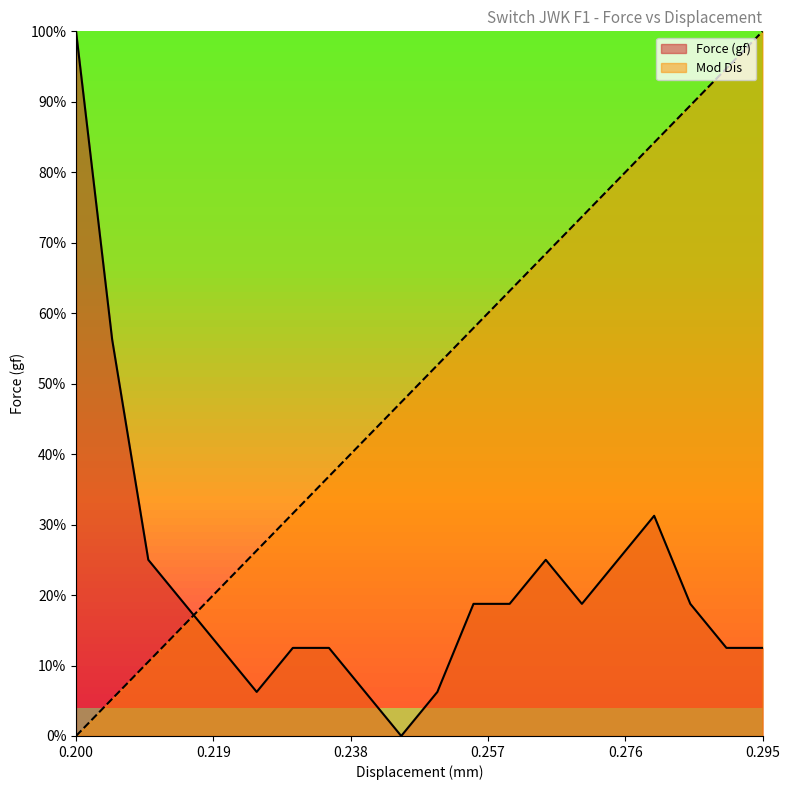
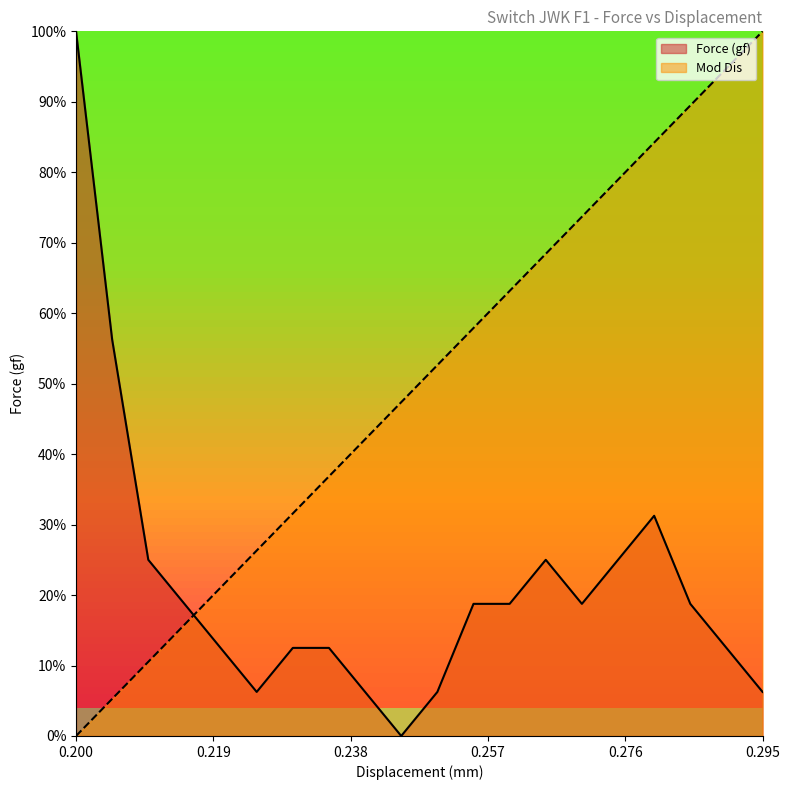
  {
    "Force (gf)": {
      "0.200": "100%",
-     "0.295": "13%"
+     "0.295": "6%"
    },
    "Mod Dis": {
      "0.200": "0%",
      "0.295": "100%"
    }
  }
